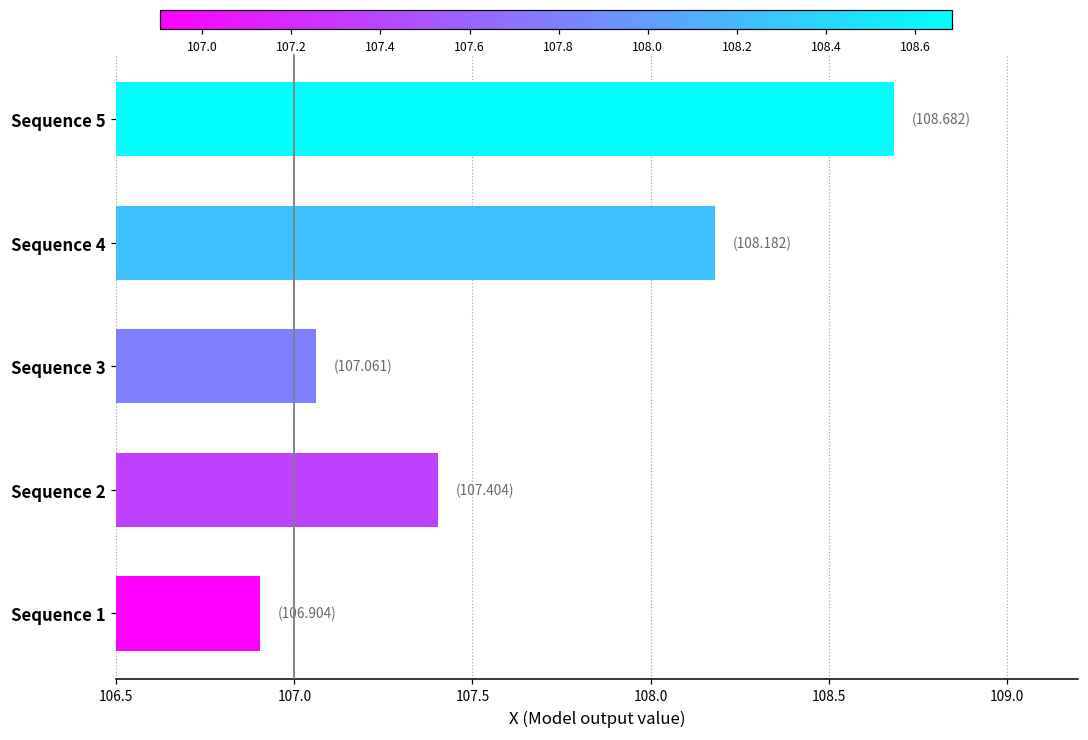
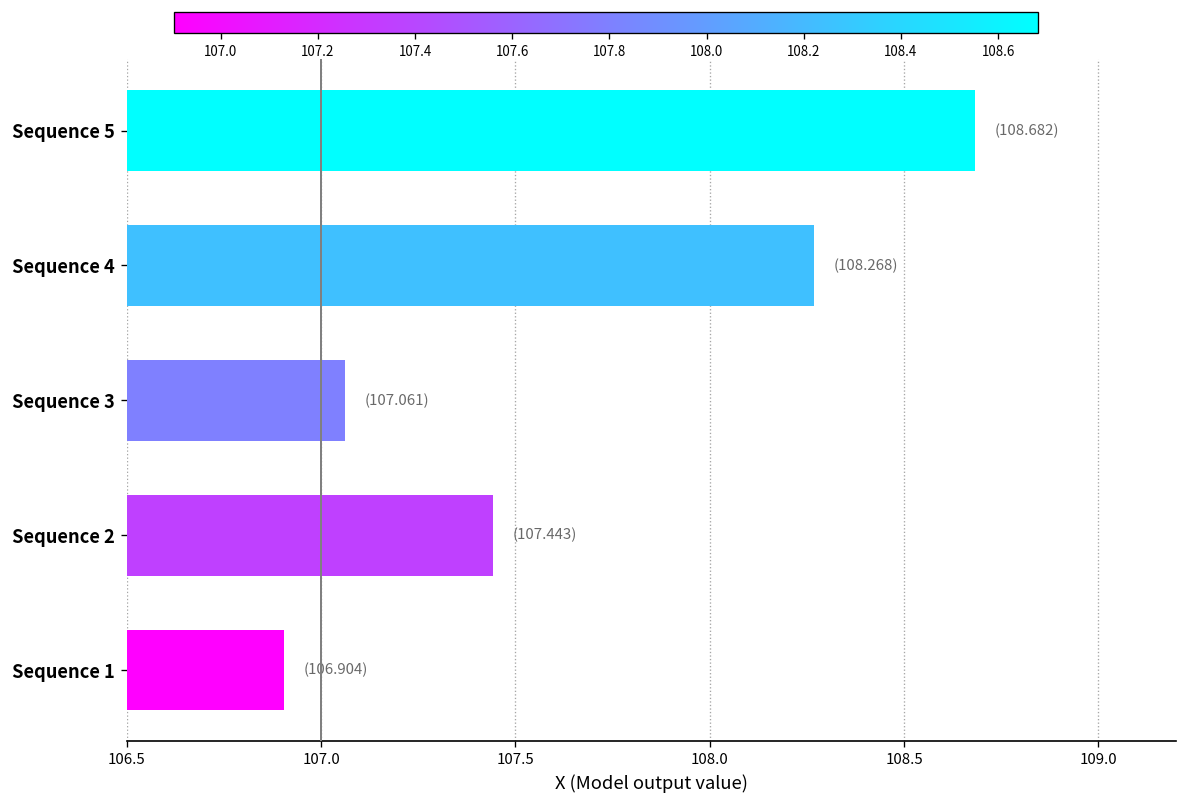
  {
    "Sequence 5": "(108.682)",
-   "Sequence 4": "(108.182)",
+   "Sequence 4": "(108.268)",
    "Sequence 3": "(107.061)",
-   "Sequence 2": "(107.404)",
+   "Sequence 2": "(107.443)",
    "Sequence 1": "(106.904)"
  }
